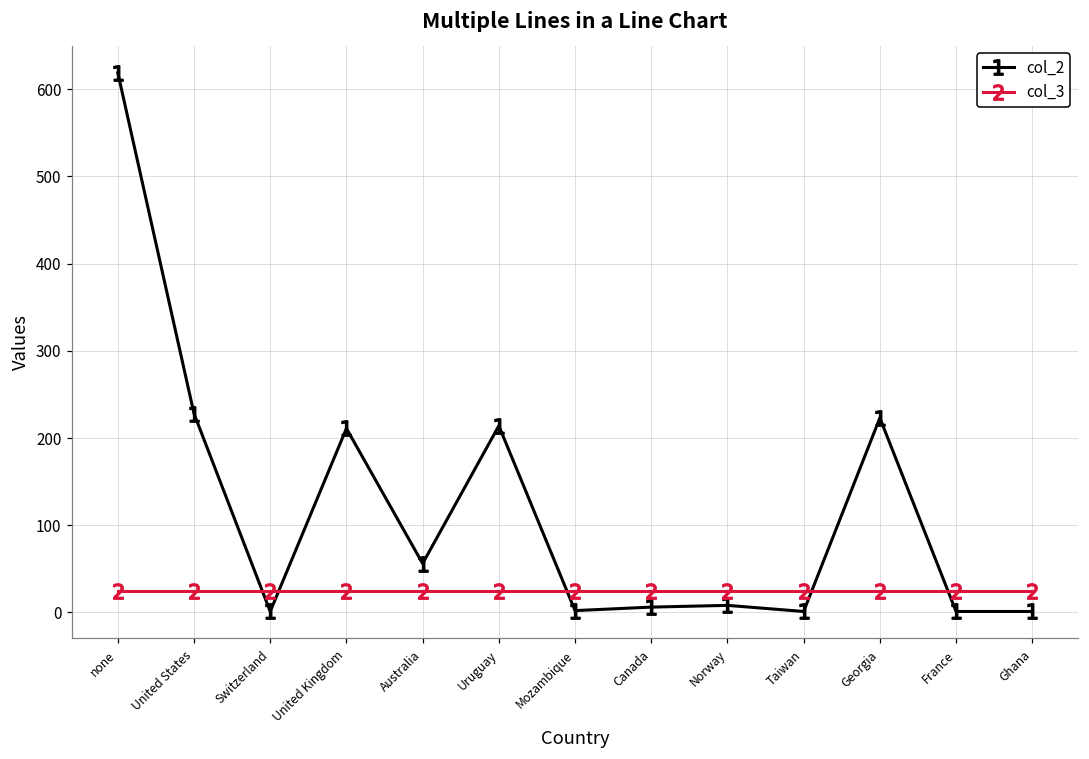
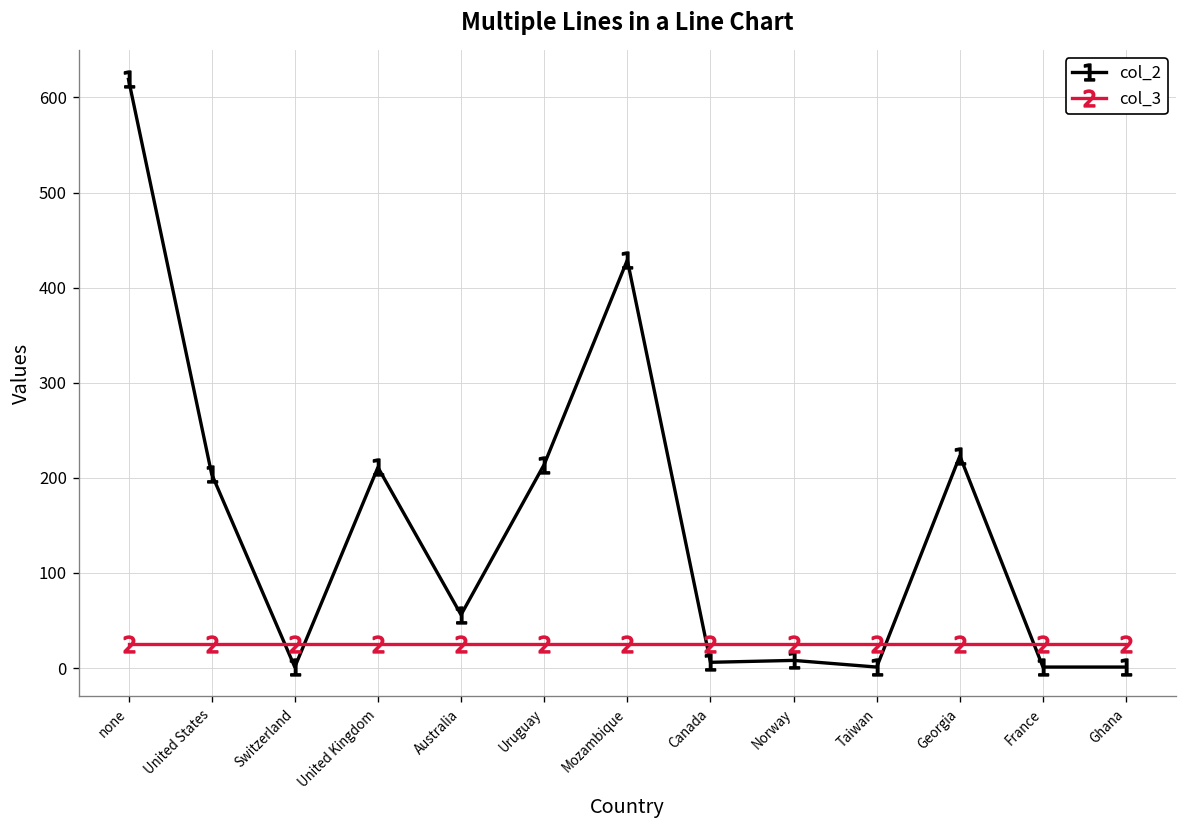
  {
    "col_2": {
      "none": 620,
-     "United States": 230,
+     "United States": 200,
      "Switzerland": 0,
      "United Kingdom": 210,
      "Australia": 60,
      "Uruguay": 210,
-     "Mozambique": 0,
+     "Mozambique": 430,
      "Canada": 10,
      "Norway": 10,
      "Taiwan": 0,
      "Georgia": 220,
      "France": 0,
      "Ghana": 0
    },
    "col_3": {
      "none": 30,
      "United States": 30,
      "Switzerland": 30,
      "United Kingdom": 30,
      "Australia": 30,
      "Uruguay": 30,
      "Mozambique": 30,
      "Canada": 30,
      "Norway": 30,
      "Taiwan": 30,
      "Georgia": 30,
      "France": 30,
      "Ghana": 30
    }
  }
